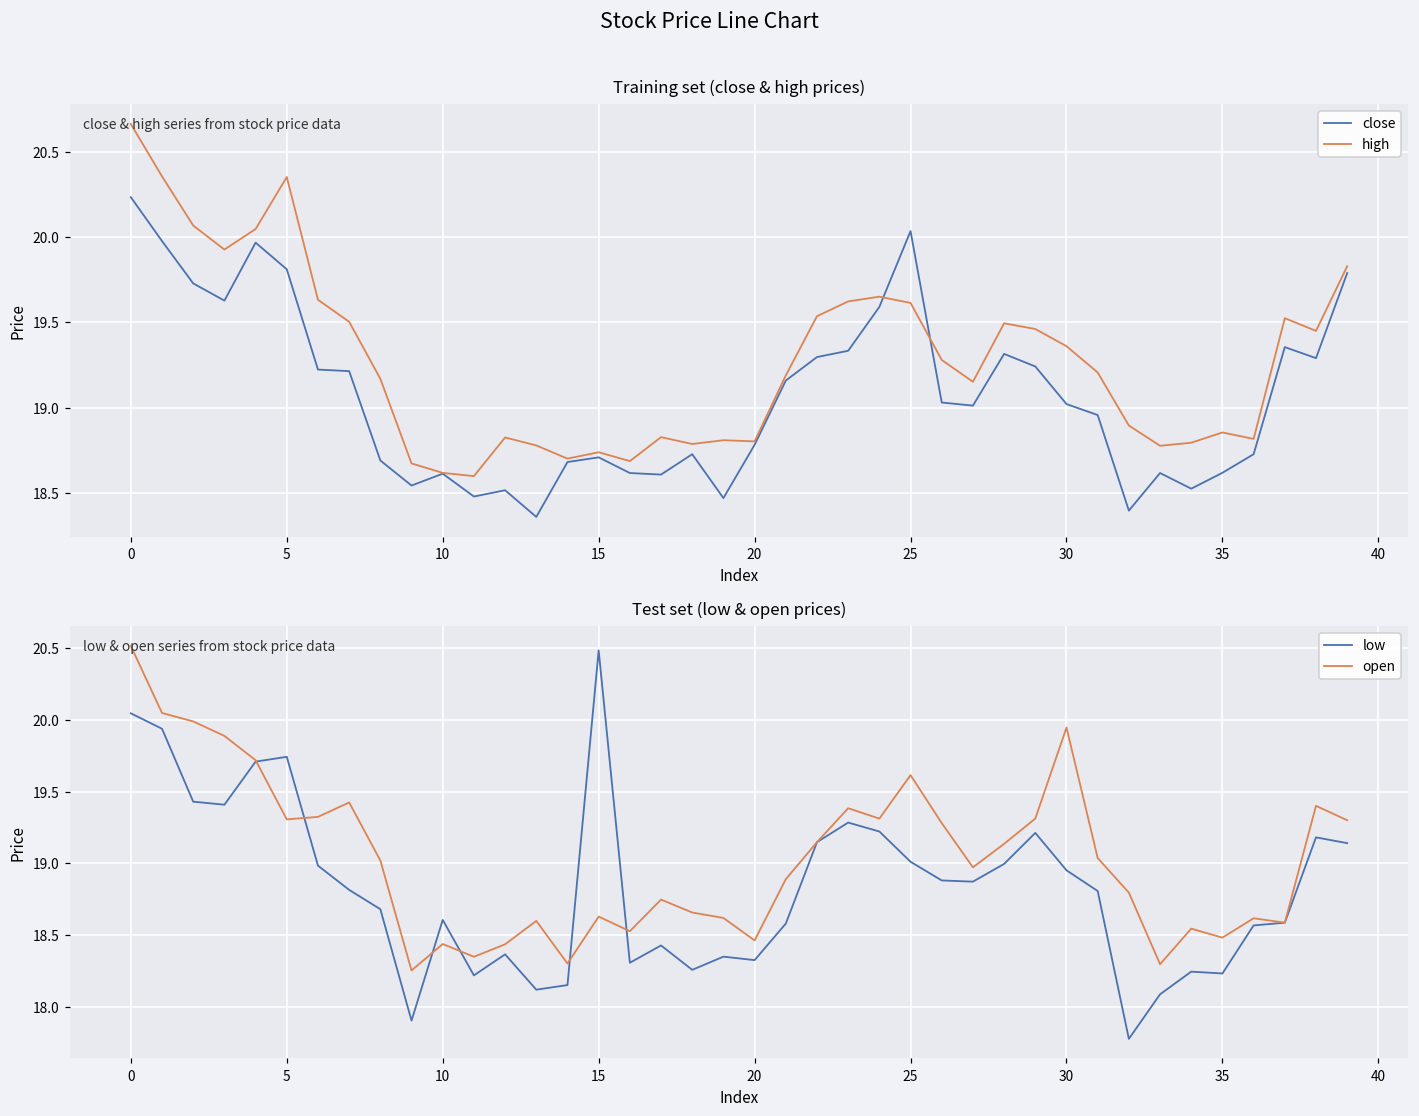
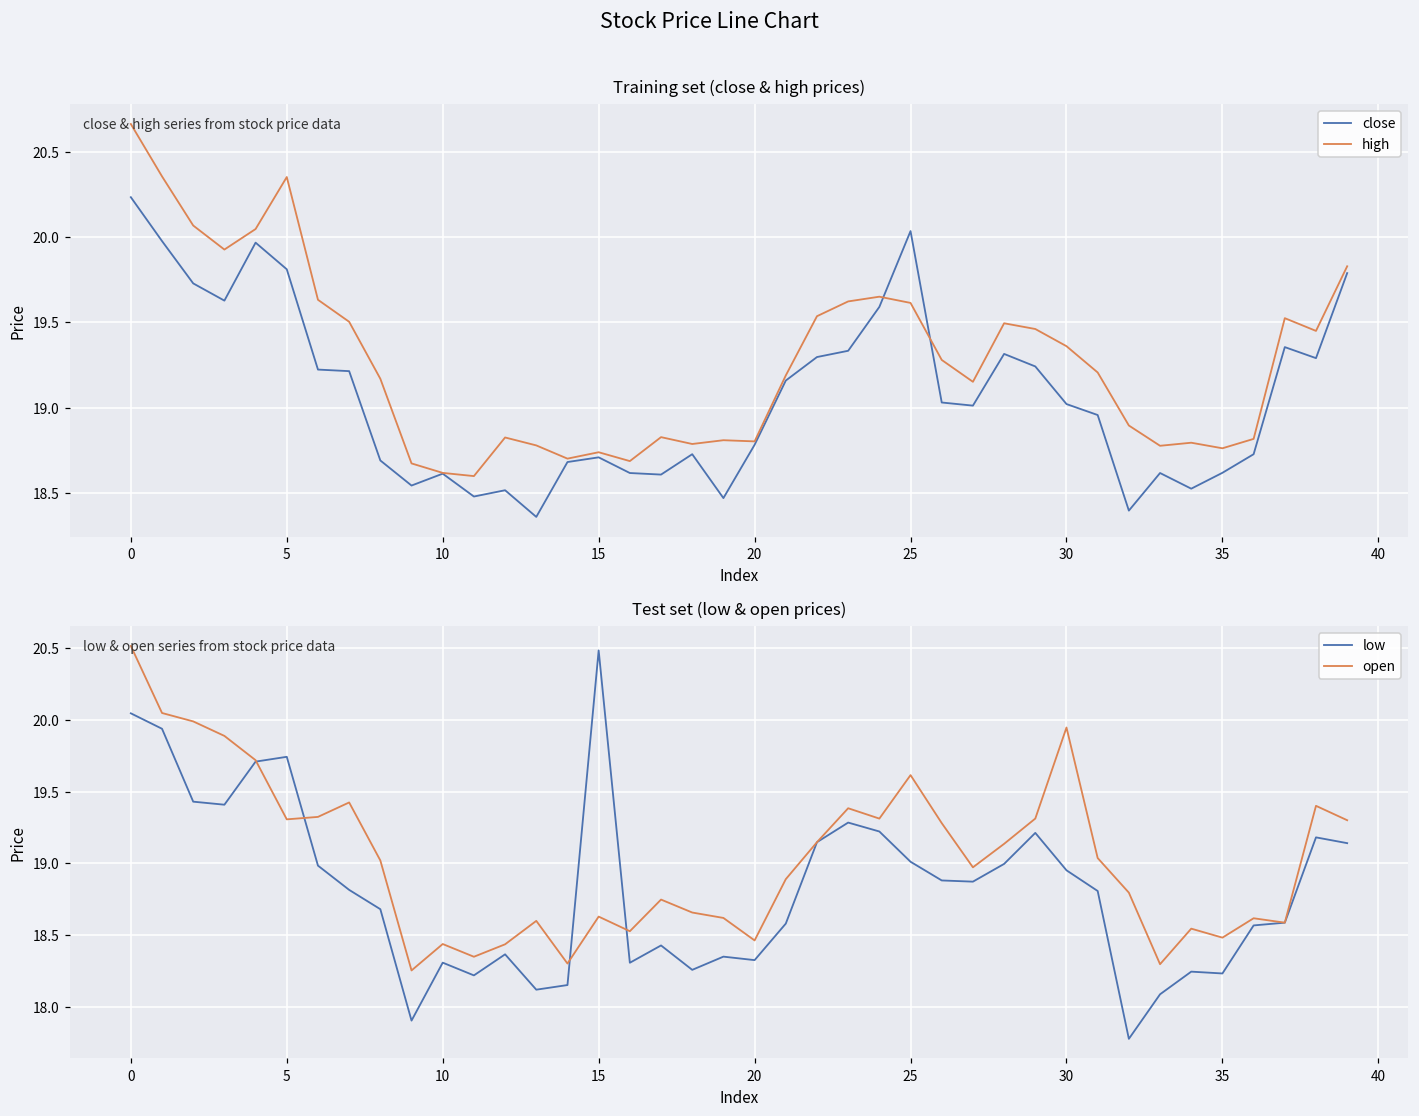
  {
    "Training set (close & high prices)": {
      "close": {
        "0": 20.24,
        "5": 19.81,
        "15": 18.71,
        "20": 18.78,
        "25": 20.04,
        "30": 19.02,
        "35": 18.62
      },
      "high": {
        "0": 20.67,
        "5": 20.35,
        "15": 18.74,
        "20": 18.80,
        "25": 19.62,
        "30": 19.36,
-       "35": 18.85
+       "35": 18.76
      }
    },
    "Test set (low & open prices)": {
      "low": {
        "0": 20.05,
        "5": 19.74,
-       "10": 18.60,
+       "10": 18.31,
        "15": 20.49,
        "20": 18.32,
        "25": 19.01,
        "30": 18.95,
        "35": 18.23
      },
      "open": {
        "0": 20.52,
        "5": 19.31,
        "10": 18.44,
        "15": 18.63,
        "20": 18.46,
        "25": 19.62,
        "30": 19.95,
        "35": 18.48
      }
    }
  }
